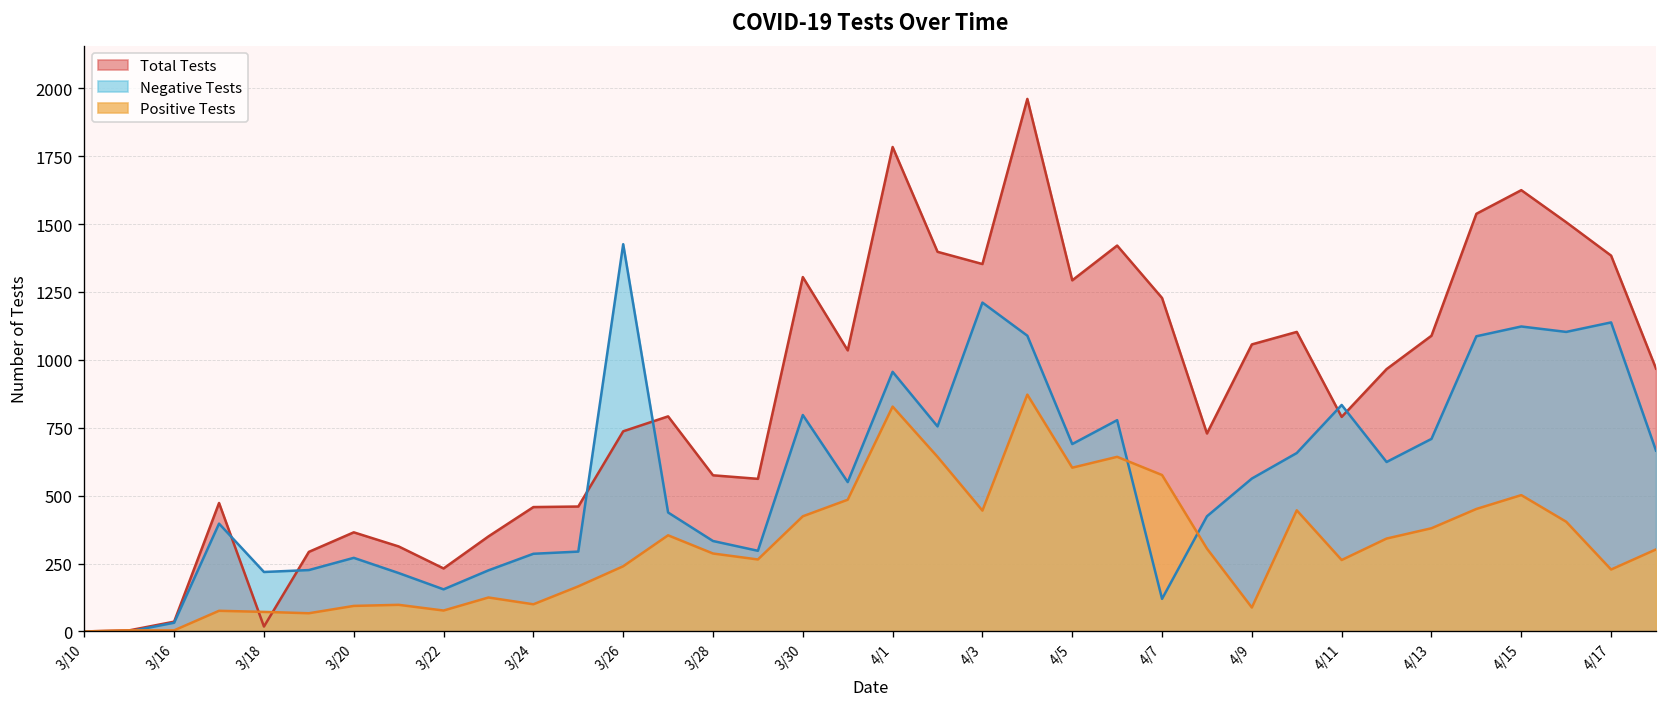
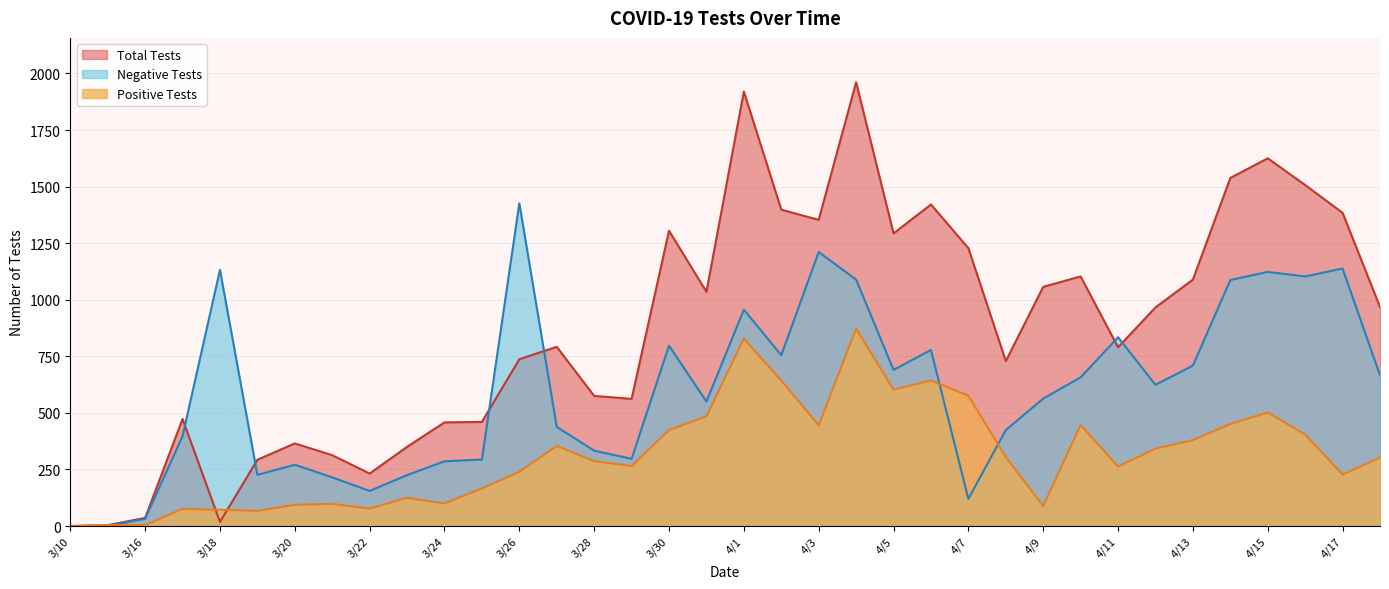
  {
    "Total Tests": {
      "3/18": 20,
      "3/20": 370,
      "3/22": 230,
      "3/24": 460,
      "3/26": 740,
      "3/28": 580,
      "3/30": 1310,
-     "4/1": 1780,
+     "4/1": 1920,
      "4/3": 1350,
      "4/5": 1290,
      "4/7": 1230,
      "4/9": 1060,
      "4/11": 790,
      "4/13": 1090,
      "4/15": 1630,
      "4/17": 1380
    },
    "Negative Tests": {
-     "3/18": 220,
+     "3/18": 1130,
      "3/20": 270,
      "3/22": 160,
      "3/24": 290,
      "3/26": 1430,
      "3/28": 330,
      "3/30": 800,
      "4/1": 960,
      "4/3": 1210,
      "4/5": 690,
      "4/7": 120,
      "4/9": 560,
      "4/11": 830,
      "4/13": 710,
      "4/15": 1120,
      "4/17": 1140
    },
    "Positive Tests": {
      "3/16": 0,
      "3/18": 70,
      "3/20": 90,
      "3/22": 80,
      "3/24": 100,
      "3/26": 240,
      "3/28": 290,
      "3/30": 420,
      "4/1": 830,
      "4/3": 450,
      "4/5": 600,
      "4/7": 580,
      "4/9": 90,
      "4/11": 260,
      "4/13": 380,
      "4/15": 500,
      "4/17": 230
    }
  }
